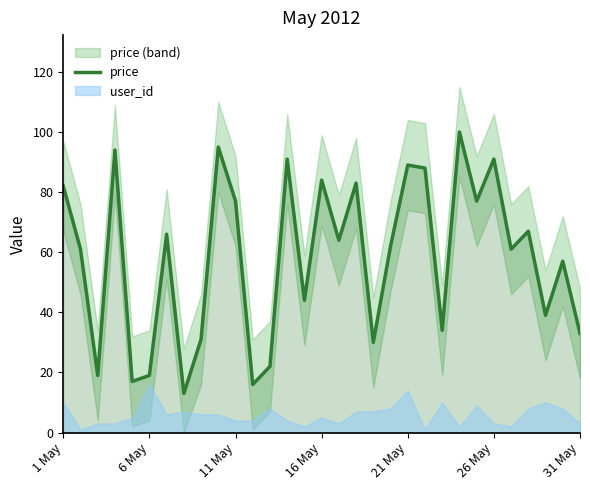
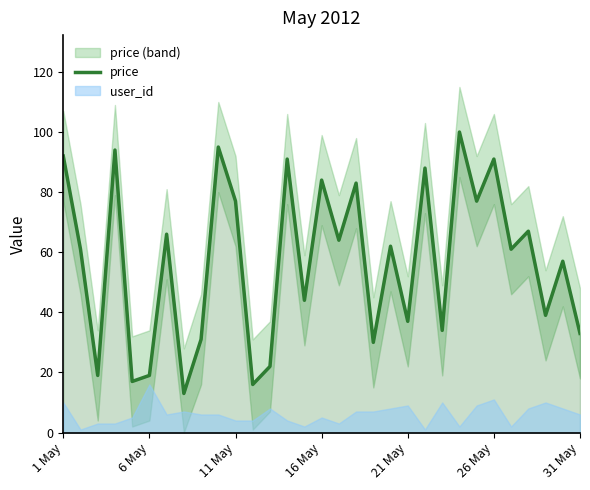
  {
    "price": {
-     "1 May": 82,
+     "1 May": 92,
      "6 May": 19,
      "11 May": 77,
      "16 May": 84,
-     "21 May": 89,
+     "21 May": 37,
      "26 May": 91,
      "31 May": 33
    },
    "user_id": {
      "1 May": 10,
      "6 May": 16,
      "11 May": 4,
      "16 May": 5,
-     "21 May": 14,
-     "26 May": 3,
-     "31 May": 3
+     "21 May": 9,
+     "26 May": 11,
+     "31 May": 6
    }
  }
